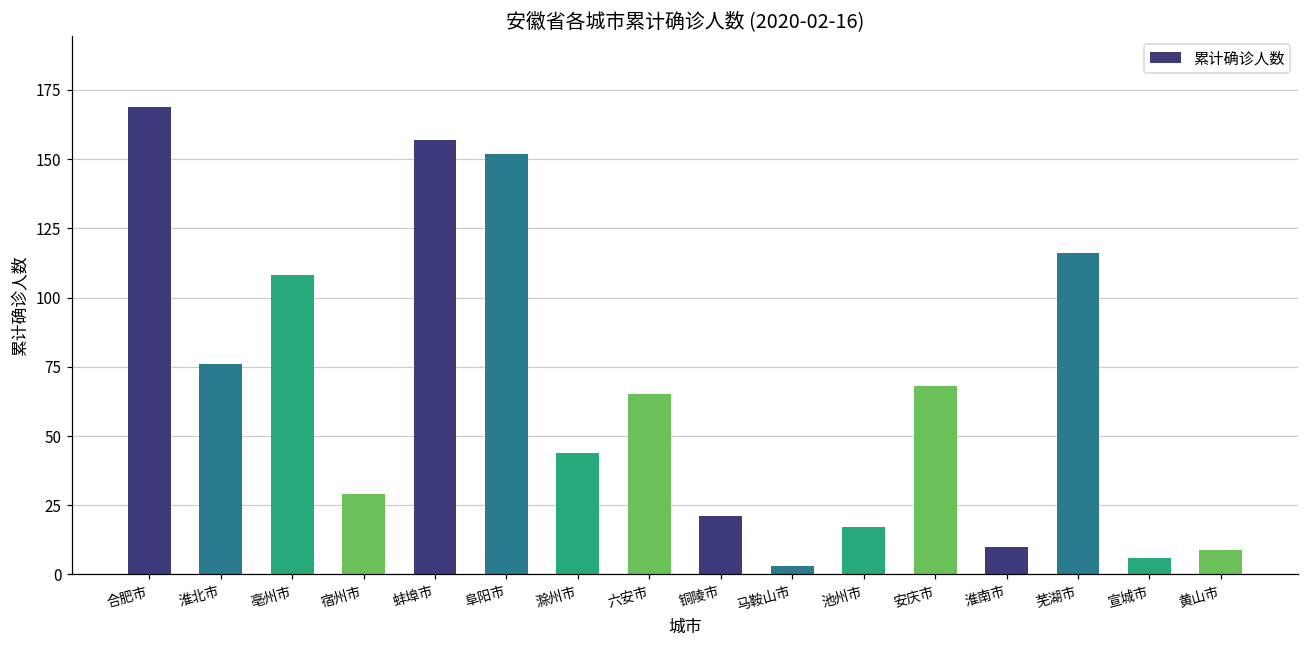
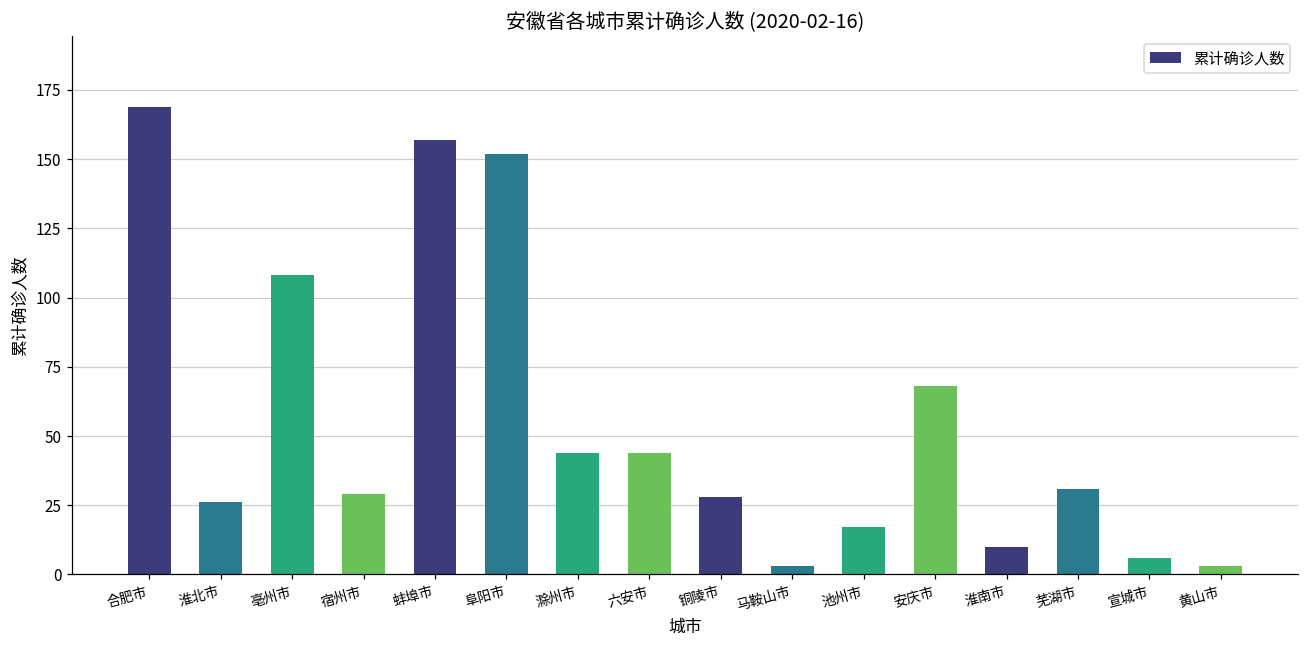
  {
    "合肥市": 169,
-   "淮北市": 76,
+   "淮北市": 26,
    "亳州市": 108,
    "宿州市": 29,
    "蚌埠市": 157,
    "阜阳市": 152,
    "滁州市": 44,
-   "六安市": 65,
-   "铜陵市": 21,
+   "六安市": 44,
+   "铜陵市": 28,
    "马鞍山市": 3,
    "池州市": 17,
    "安庆市": 68,
    "淮南市": 10,
-   "芜湖市": 116,
+   "芜湖市": 31,
    "宣城市": 6,
-   "黄山市": 9
+   "黄山市": 3
  }
